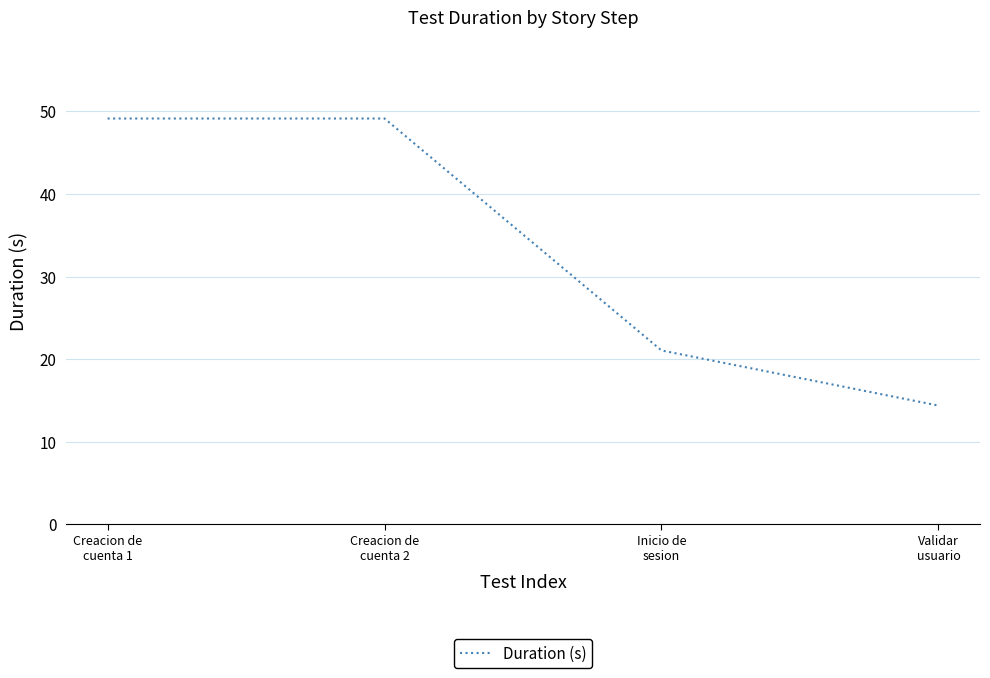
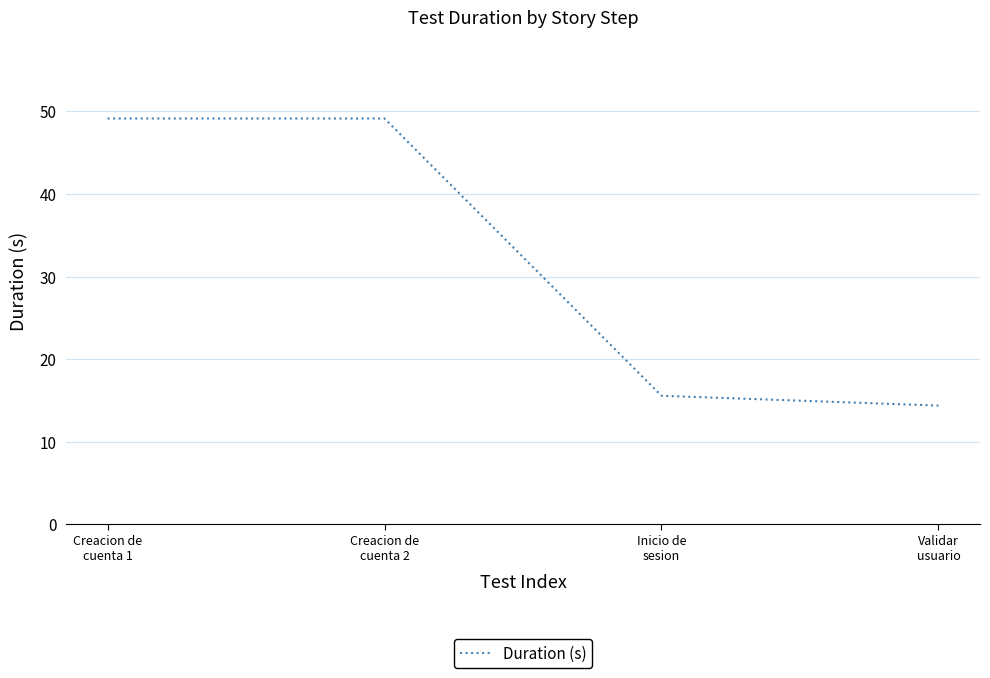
  {
    "Creacion de cuenta 1": 49,
    "Creacion de cuenta 2": 49,
-   "Inicio de sesion": 21,
+   "Inicio de sesion": 16,
    "Validar usuario": 14
  }
